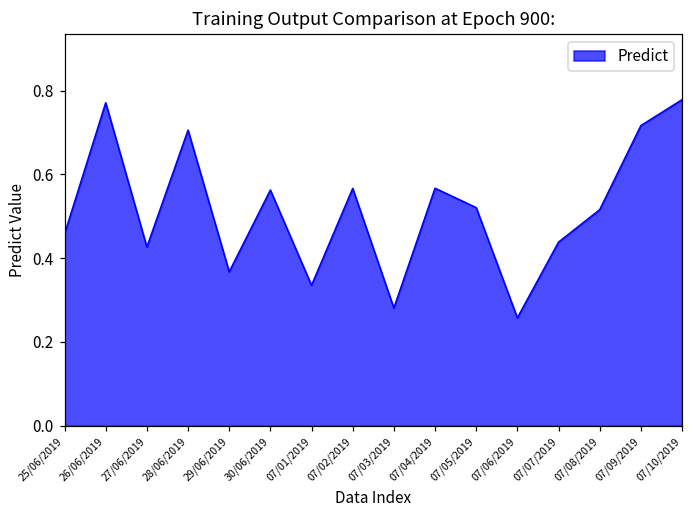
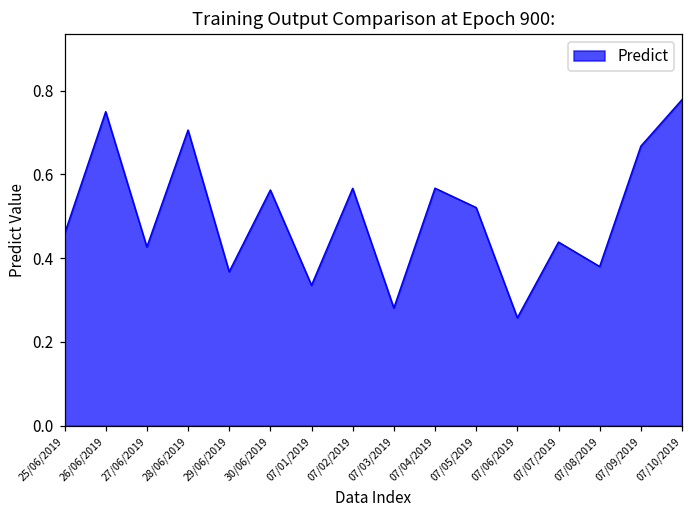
  {
    "25/06/2019": 0.46,
-   "26/06/2019": 0.77,
+   "26/06/2019": 0.75,
    "27/06/2019": 0.43,
    "28/06/2019": 0.71,
    "29/06/2019": 0.37,
    "30/06/2019": 0.56,
    "07/01/2019": 0.34,
    "07/02/2019": 0.57,
    "07/03/2019": 0.28,
    "07/04/2019": 0.57,
    "07/05/2019": 0.52,
    "07/06/2019": 0.26,
    "07/07/2019": 0.44,
-   "07/08/2019": 0.52,
-   "07/09/2019": 0.72,
+   "07/08/2019": 0.38,
+   "07/09/2019": 0.67,
    "07/10/2019": 0.78
  }
